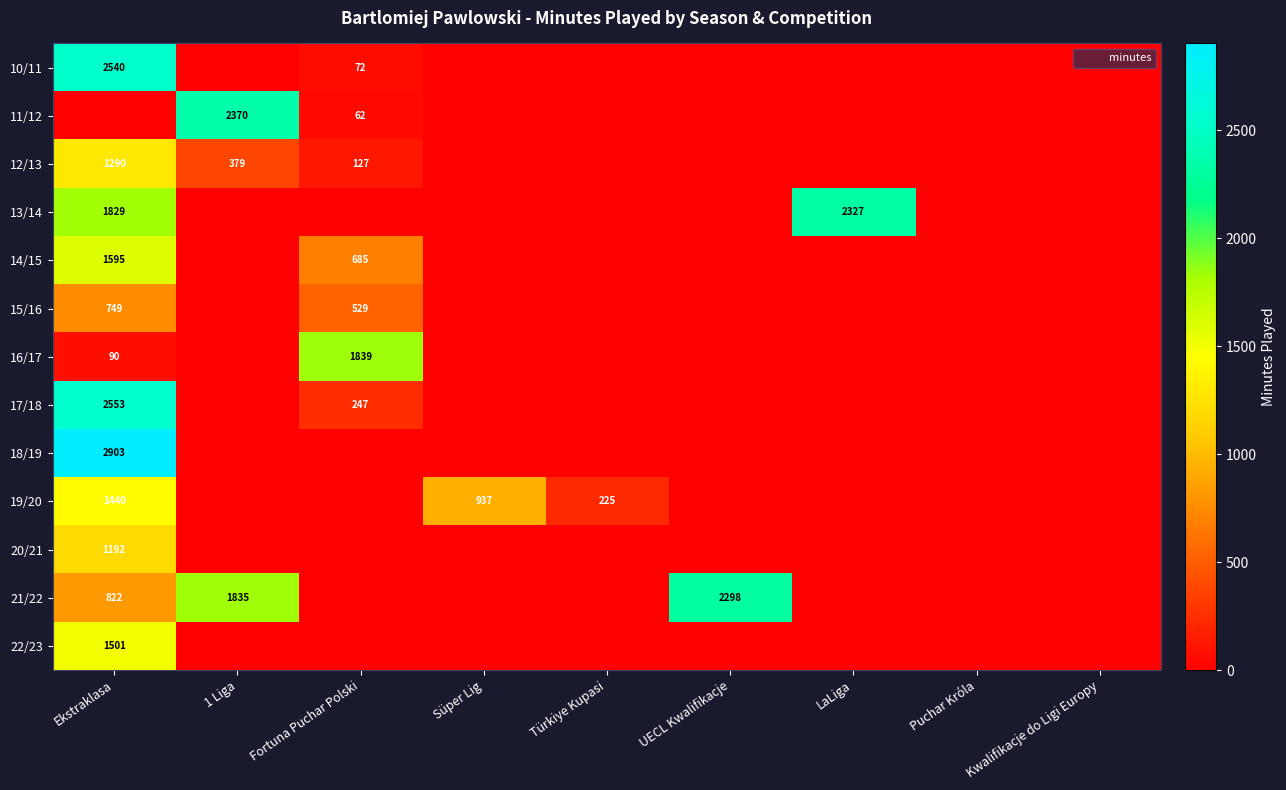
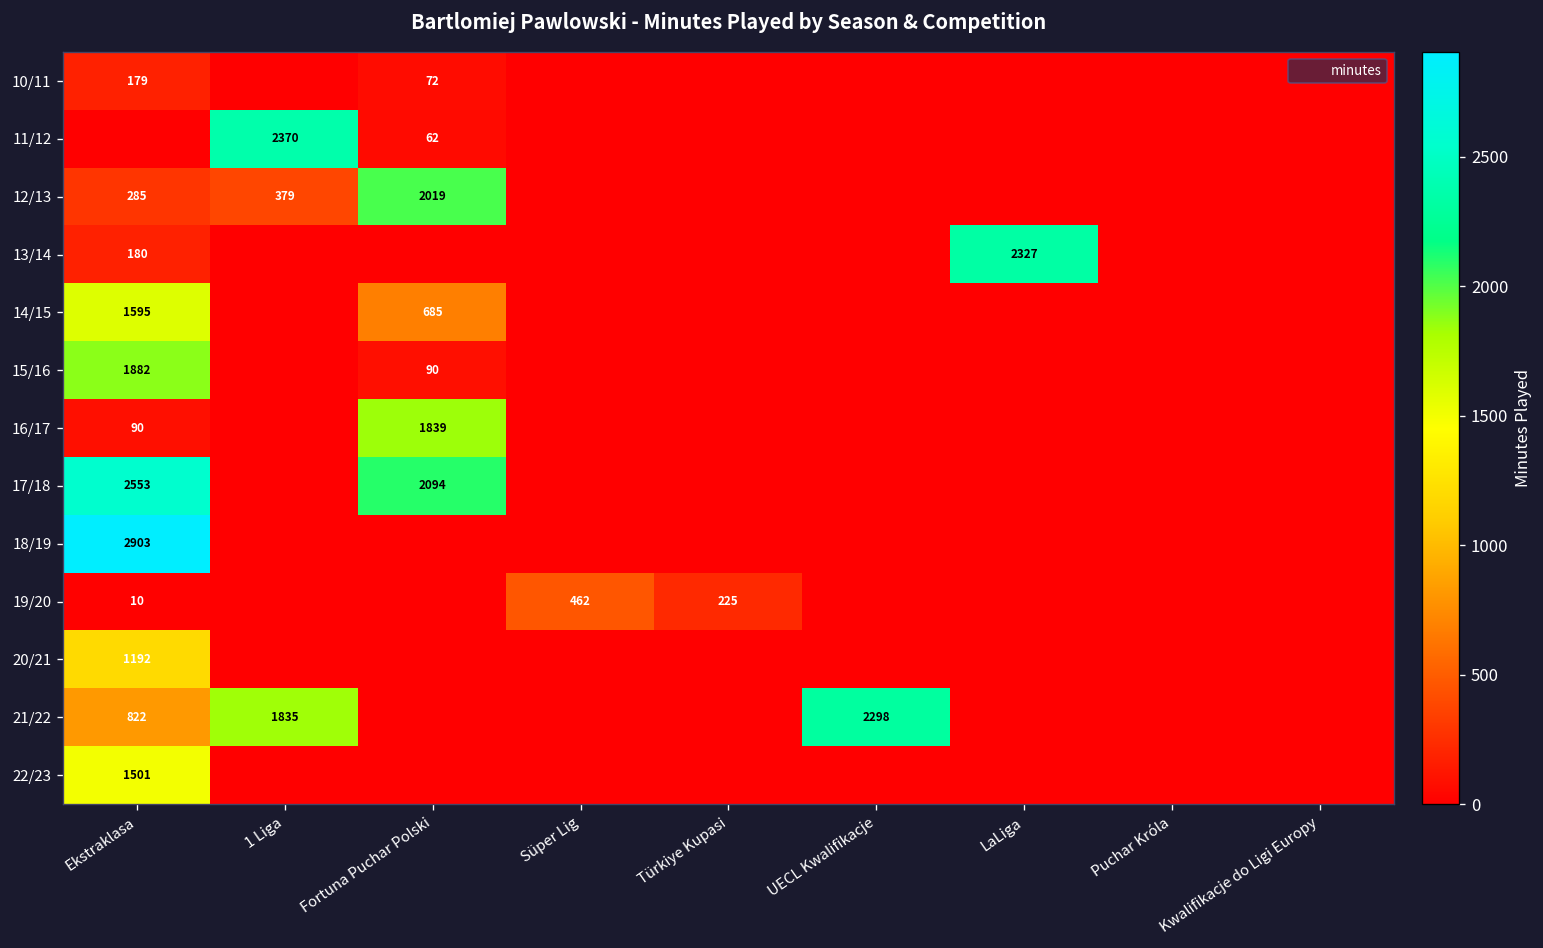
  {
    "10/11": {
-     "Ekstraklasa": 2540,
+     "Ekstraklasa": 179,
      "Fortuna Puchar Polski": 72
    },
    "11/12": {
      "1 Liga": 2370,
      "Fortuna Puchar Polski": 62
    },
    "12/13": {
-     "Ekstraklasa": 1290,
+     "Ekstraklasa": 285,
      "1 Liga": 379,
-     "Fortuna Puchar Polski": 127
+     "Fortuna Puchar Polski": 2019
    },
    "13/14": {
-     "Ekstraklasa": 1829,
+     "Ekstraklasa": 180,
      "LaLiga": 2327
    },
    "14/15": {
      "Ekstraklasa": 1595,
      "Fortuna Puchar Polski": 685
    },
    "15/16": {
-     "Ekstraklasa": 749,
-     "Fortuna Puchar Polski": 529
+     "Ekstraklasa": 1882,
+     "Fortuna Puchar Polski": 90
    },
    "16/17": {
      "Ekstraklasa": 90,
      "Fortuna Puchar Polski": 1839
    },
    "17/18": {
      "Ekstraklasa": 2553,
-     "Fortuna Puchar Polski": 247
+     "Fortuna Puchar Polski": 2094
    },
    "18/19": {
      "Ekstraklasa": 2903
    },
    "19/20": {
-     "Ekstraklasa": 1440,
-     "Süper Lig": 937,
+     "Ekstraklasa": 10,
+     "Süper Lig": 462,
      "Türkiye Kupasi": 225
    },
    "20/21": {
      "Ekstraklasa": 1192
    },
    "21/22": {
      "Ekstraklasa": 822,
      "1 Liga": 1835,
      "UECL Kwalifikacje": 2298
    },
    "22/23": {
      "Ekstraklasa": 1501
    }
  }
